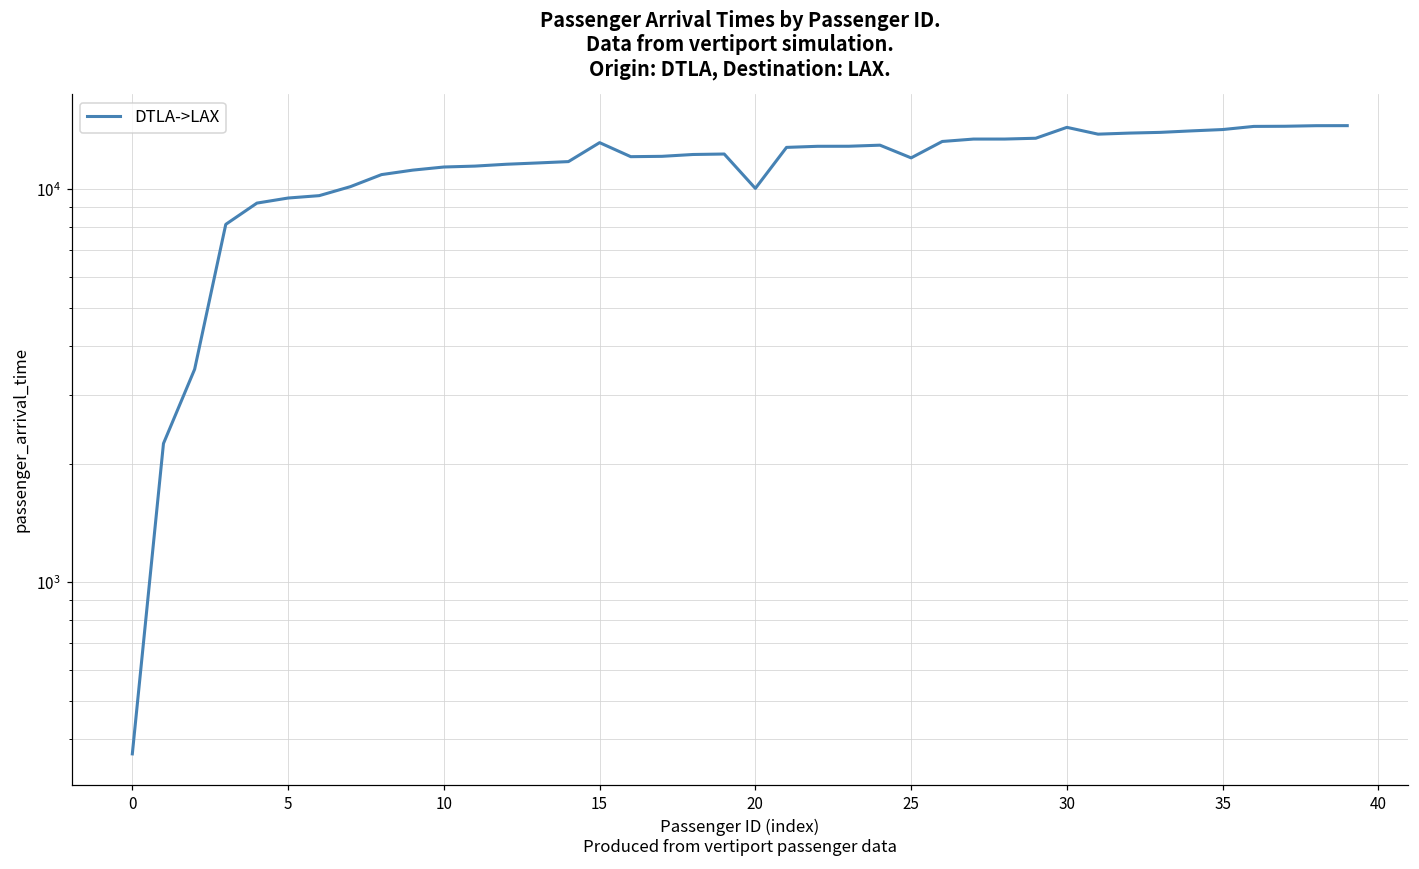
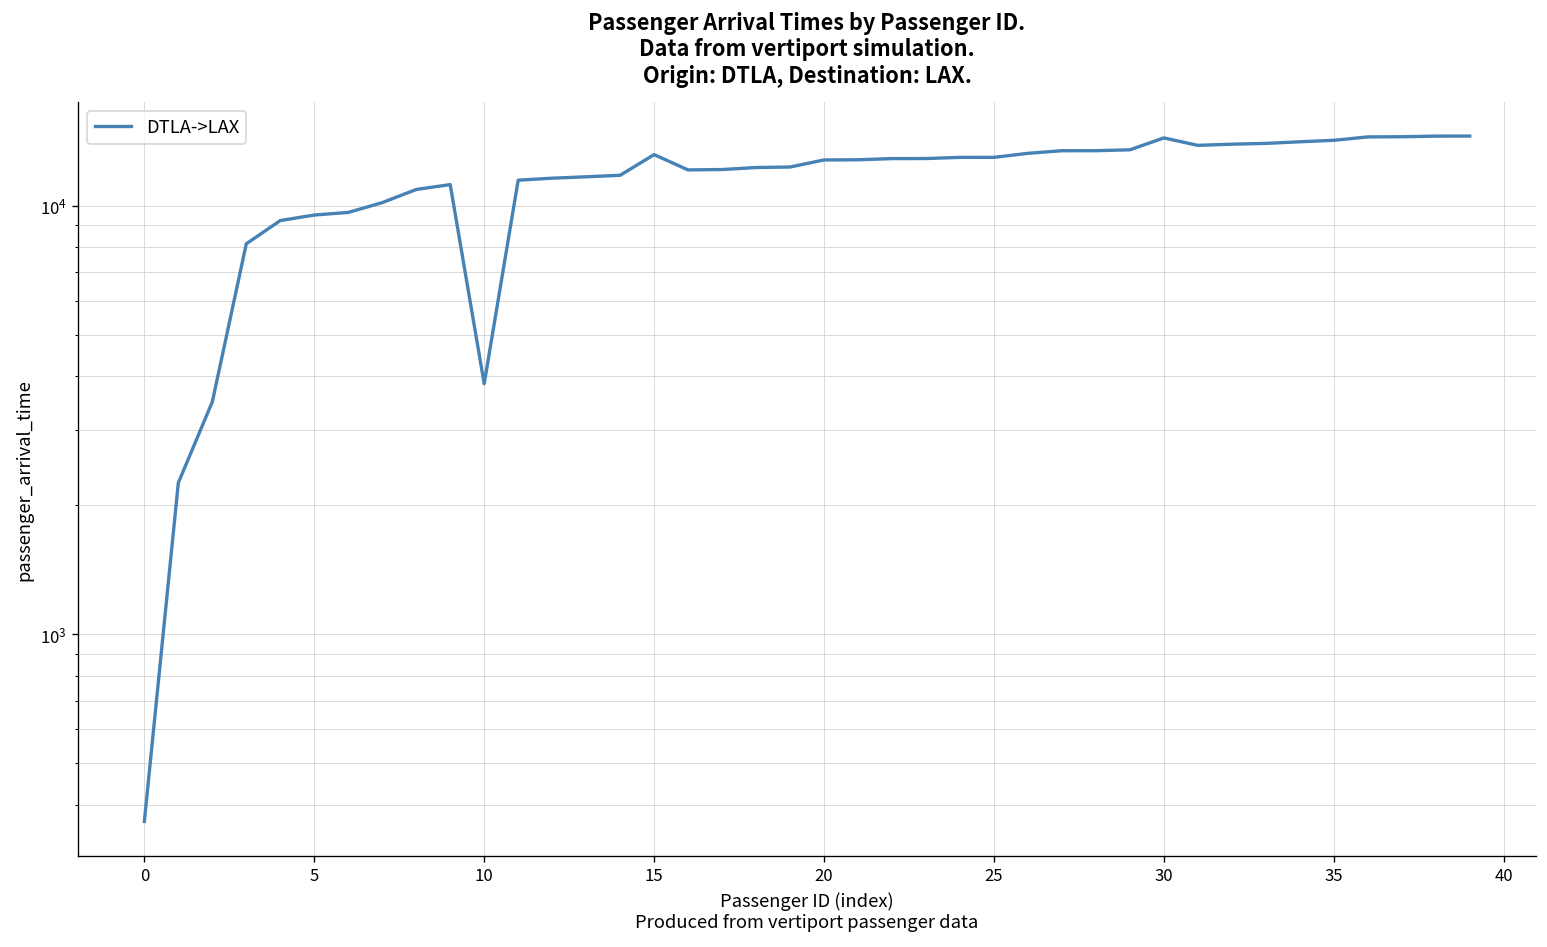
  {
    "0": 370,
    "5": 9500,
-   "10": 11400,
+   "10": 3800,
    "15": 13200,
-   "20": 10100,
-   "25": 12000,
+   "20": 12800,
+   "25": 13000,
    "30": 14400,
    "35": 14200
  }
